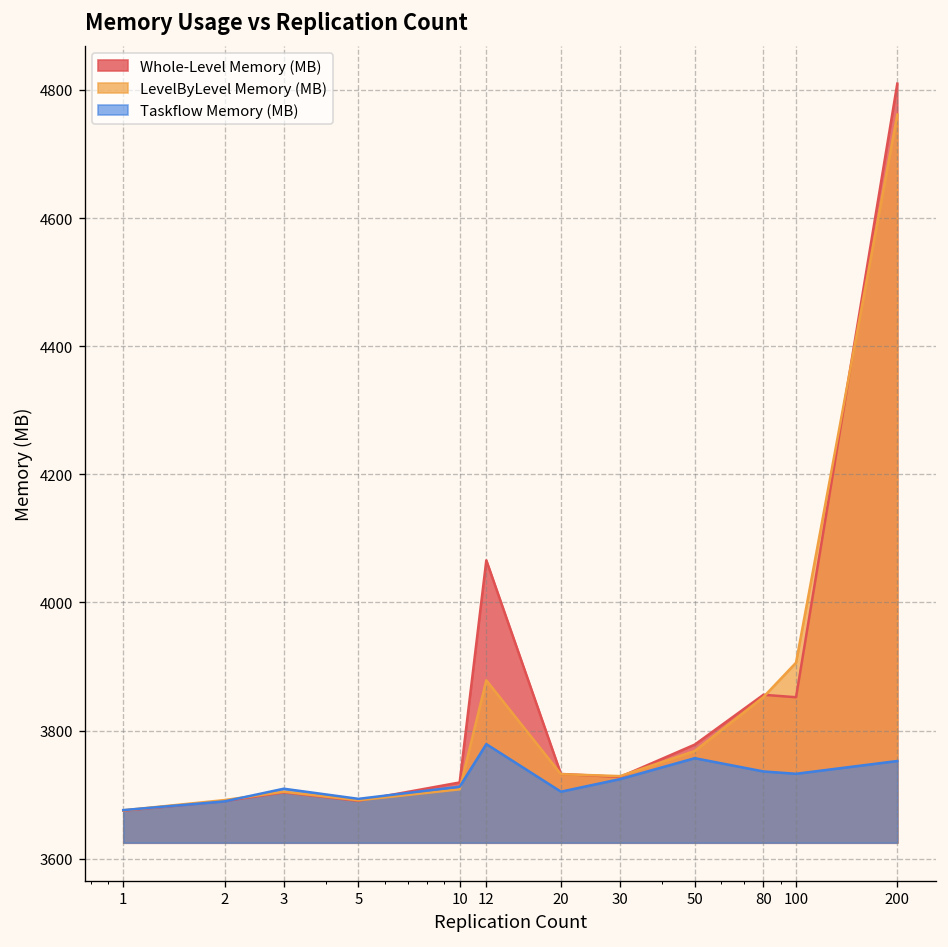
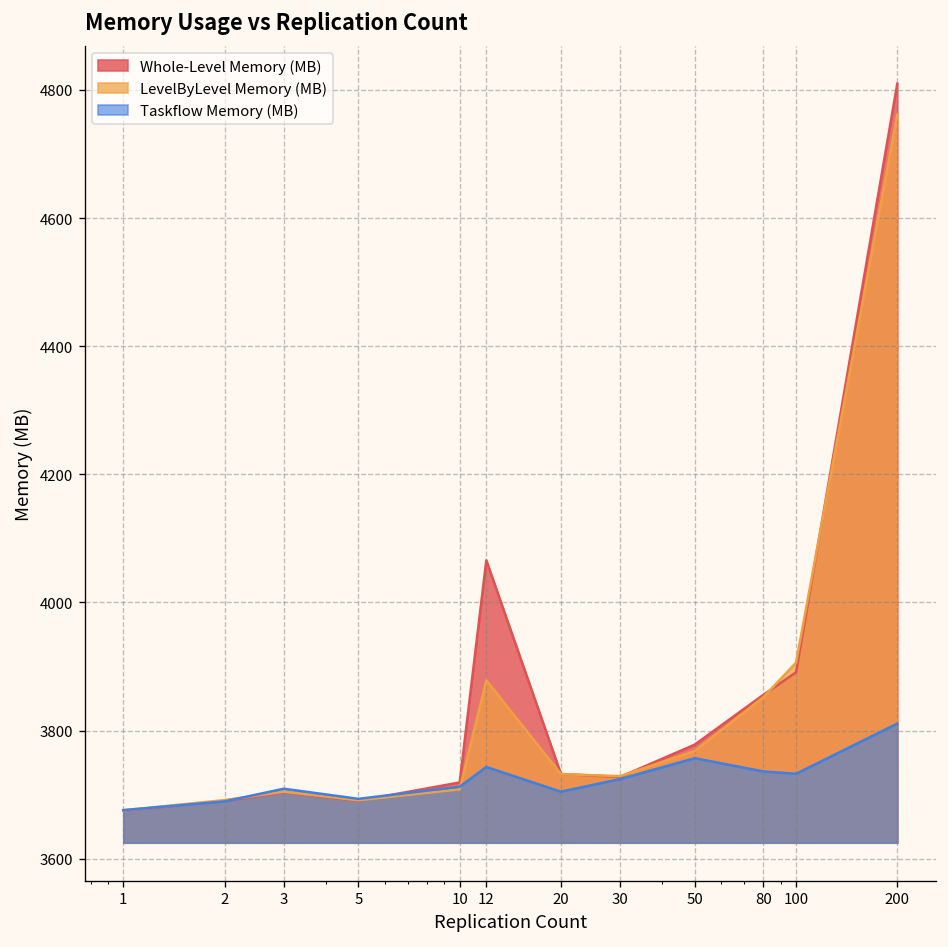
  {
    "Whole-Level Memory (MB)": {
      "10": 3720,
      "12": 4070,
      "50": 3780,
-     "100": 3850,
+     "100": 3890,
      "200": 4810
    },
    "LevelByLevel Memory (MB)": {
      "12": 3880,
      "50": 3770,
      "100": 3910,
      "200": 4760
    },
    "Taskflow Memory (MB)": {
-     "12": 3780,
+     "12": 3740,
      "20": 3700,
      "50": 3760,
      "80": 3740,
      "100": 3730,
-     "200": 3750
+     "200": 3810
    }
  }
